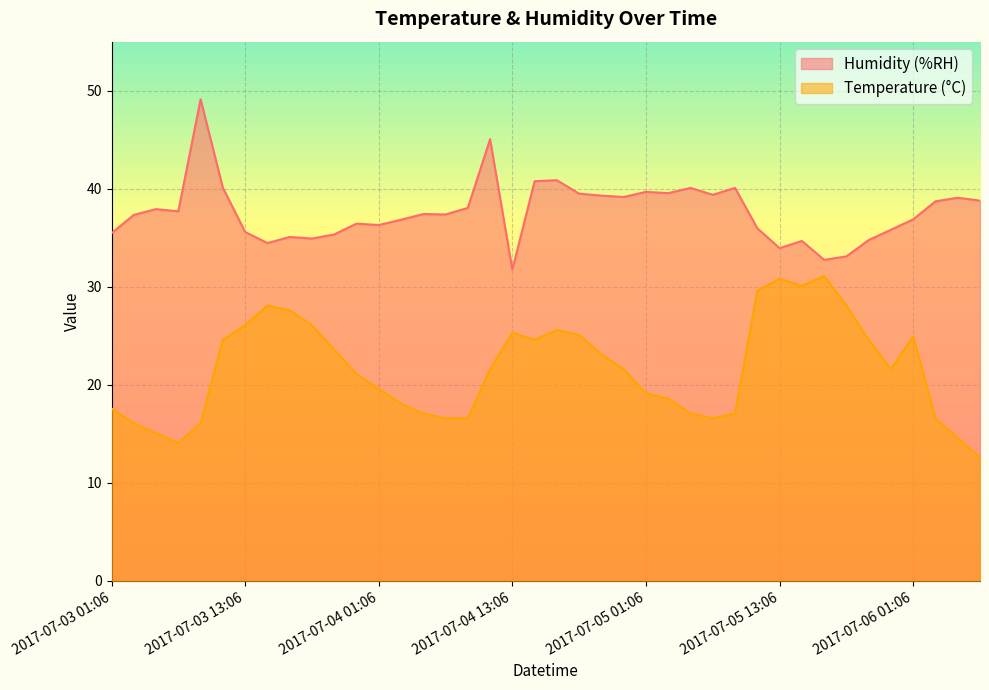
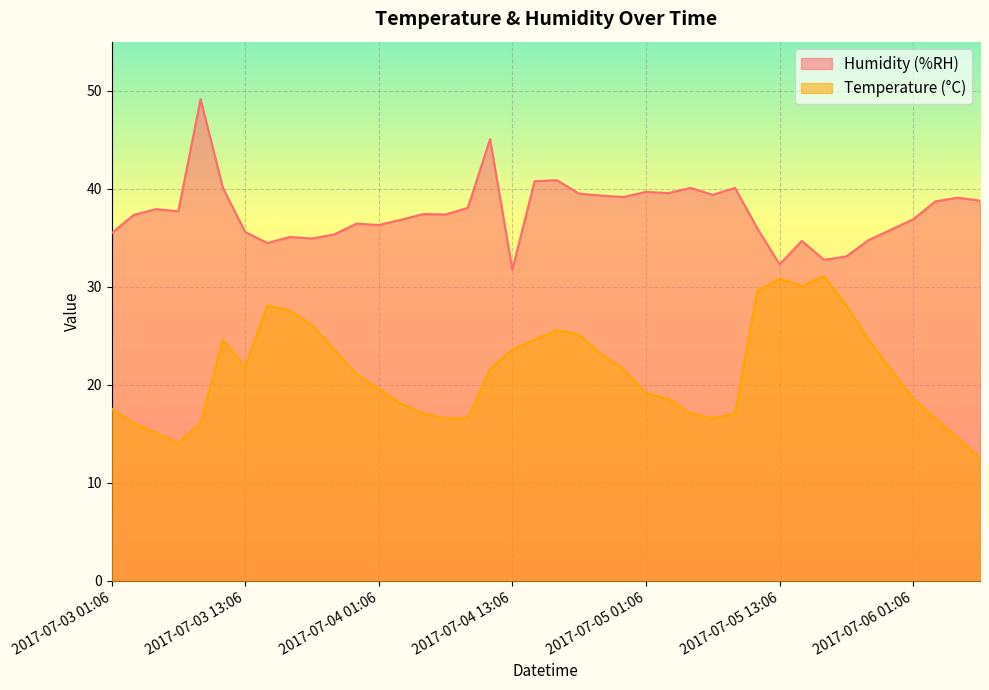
  {
    "Humidity (%RH)": {
      "2017-07-03 01:06": 35,
      "2017-07-03 13:06": 36,
      "2017-07-04 01:06": 36,
      "2017-07-04 13:06": 32,
      "2017-07-05 01:06": 40,
-     "2017-07-05 13:06": 34,
+     "2017-07-05 13:06": 32,
      "2017-07-06 01:06": 37
    },
    "Temperature (°C)": {
      "2017-07-03 01:06": 18,
-     "2017-07-03 13:06": 26,
+     "2017-07-03 13:06": 22,
      "2017-07-04 01:06": 20,
-     "2017-07-04 13:06": 25,
+     "2017-07-04 13:06": 24,
      "2017-07-05 01:06": 19,
      "2017-07-05 13:06": 31,
-     "2017-07-06 01:06": 25
+     "2017-07-06 01:06": 19
    }
  }
